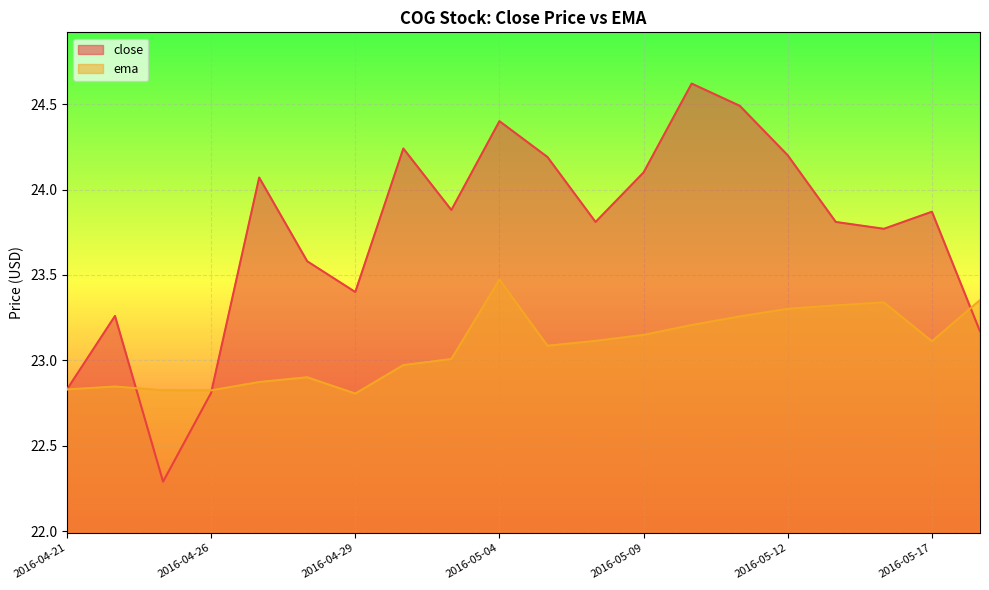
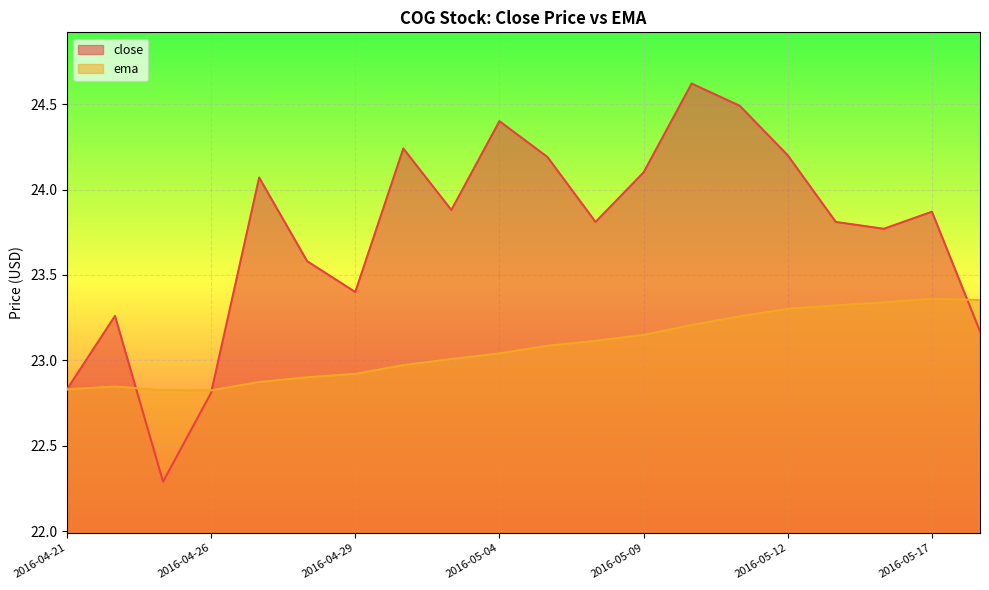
  {
    "close": {
      "2016-04-29": 23.40,
      "2016-05-04": 24.40,
      "2016-05-09": 24.10,
      "2016-05-12": 24.20,
      "2016-05-17": 23.87
    },
    "ema": {
-     "2016-04-29": 22.81,
-     "2016-05-04": 23.47,
+     "2016-04-29": 22.92,
+     "2016-05-04": 23.04,
      "2016-05-09": 23.15,
      "2016-05-12": 23.30,
-     "2016-05-17": 23.11
+     "2016-05-17": 23.36
    }
  }
